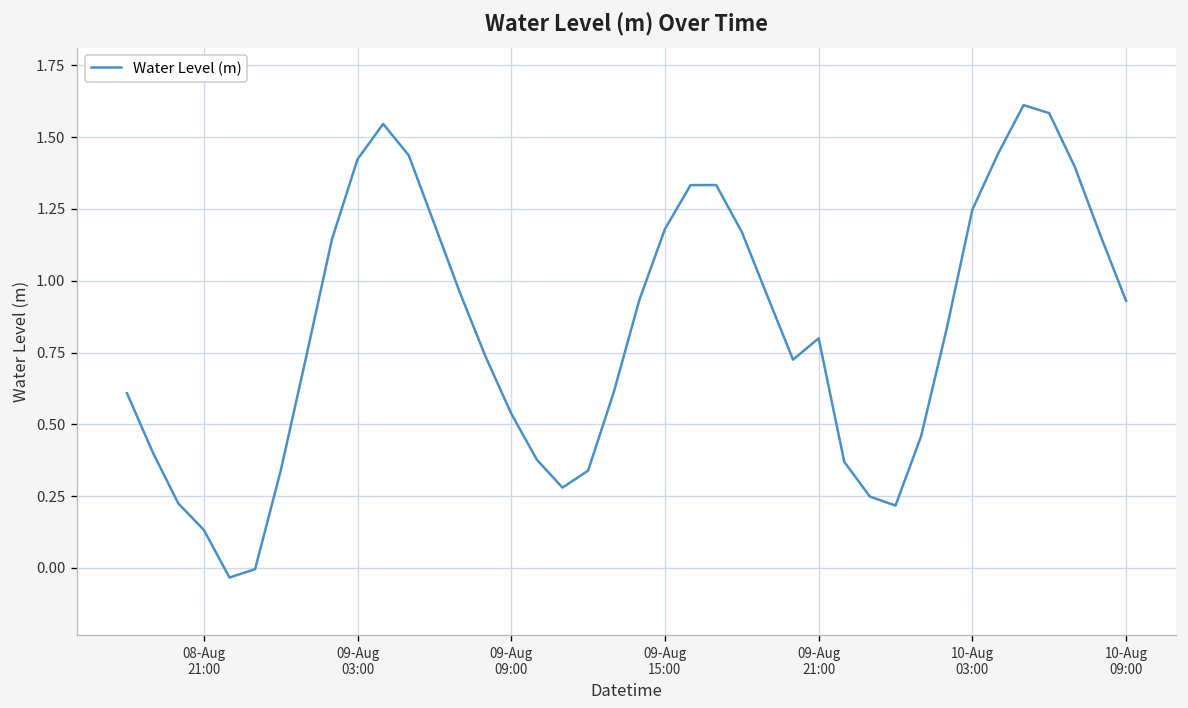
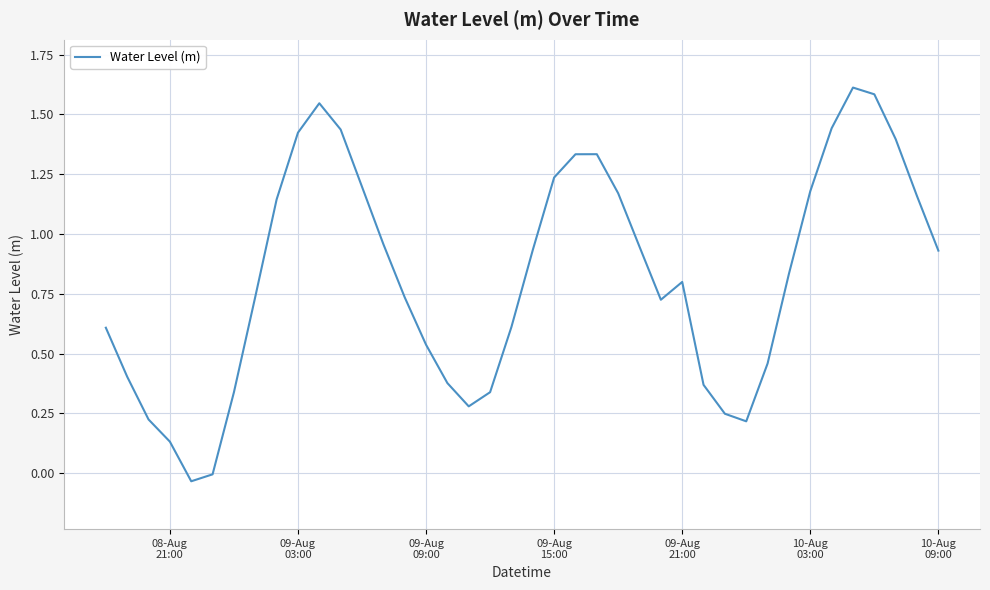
  {
    "08-Aug 21:00": 0.13,
    "09-Aug 03:00": 1.42,
    "09-Aug 09:00": 0.54,
-   "09-Aug 15:00": 1.18,
+   "09-Aug 15:00": 1.24,
    "09-Aug 21:00": 0.80,
-   "10-Aug 03:00": 1.25,
+   "10-Aug 03:00": 1.18,
    "10-Aug 09:00": 0.93
  }
